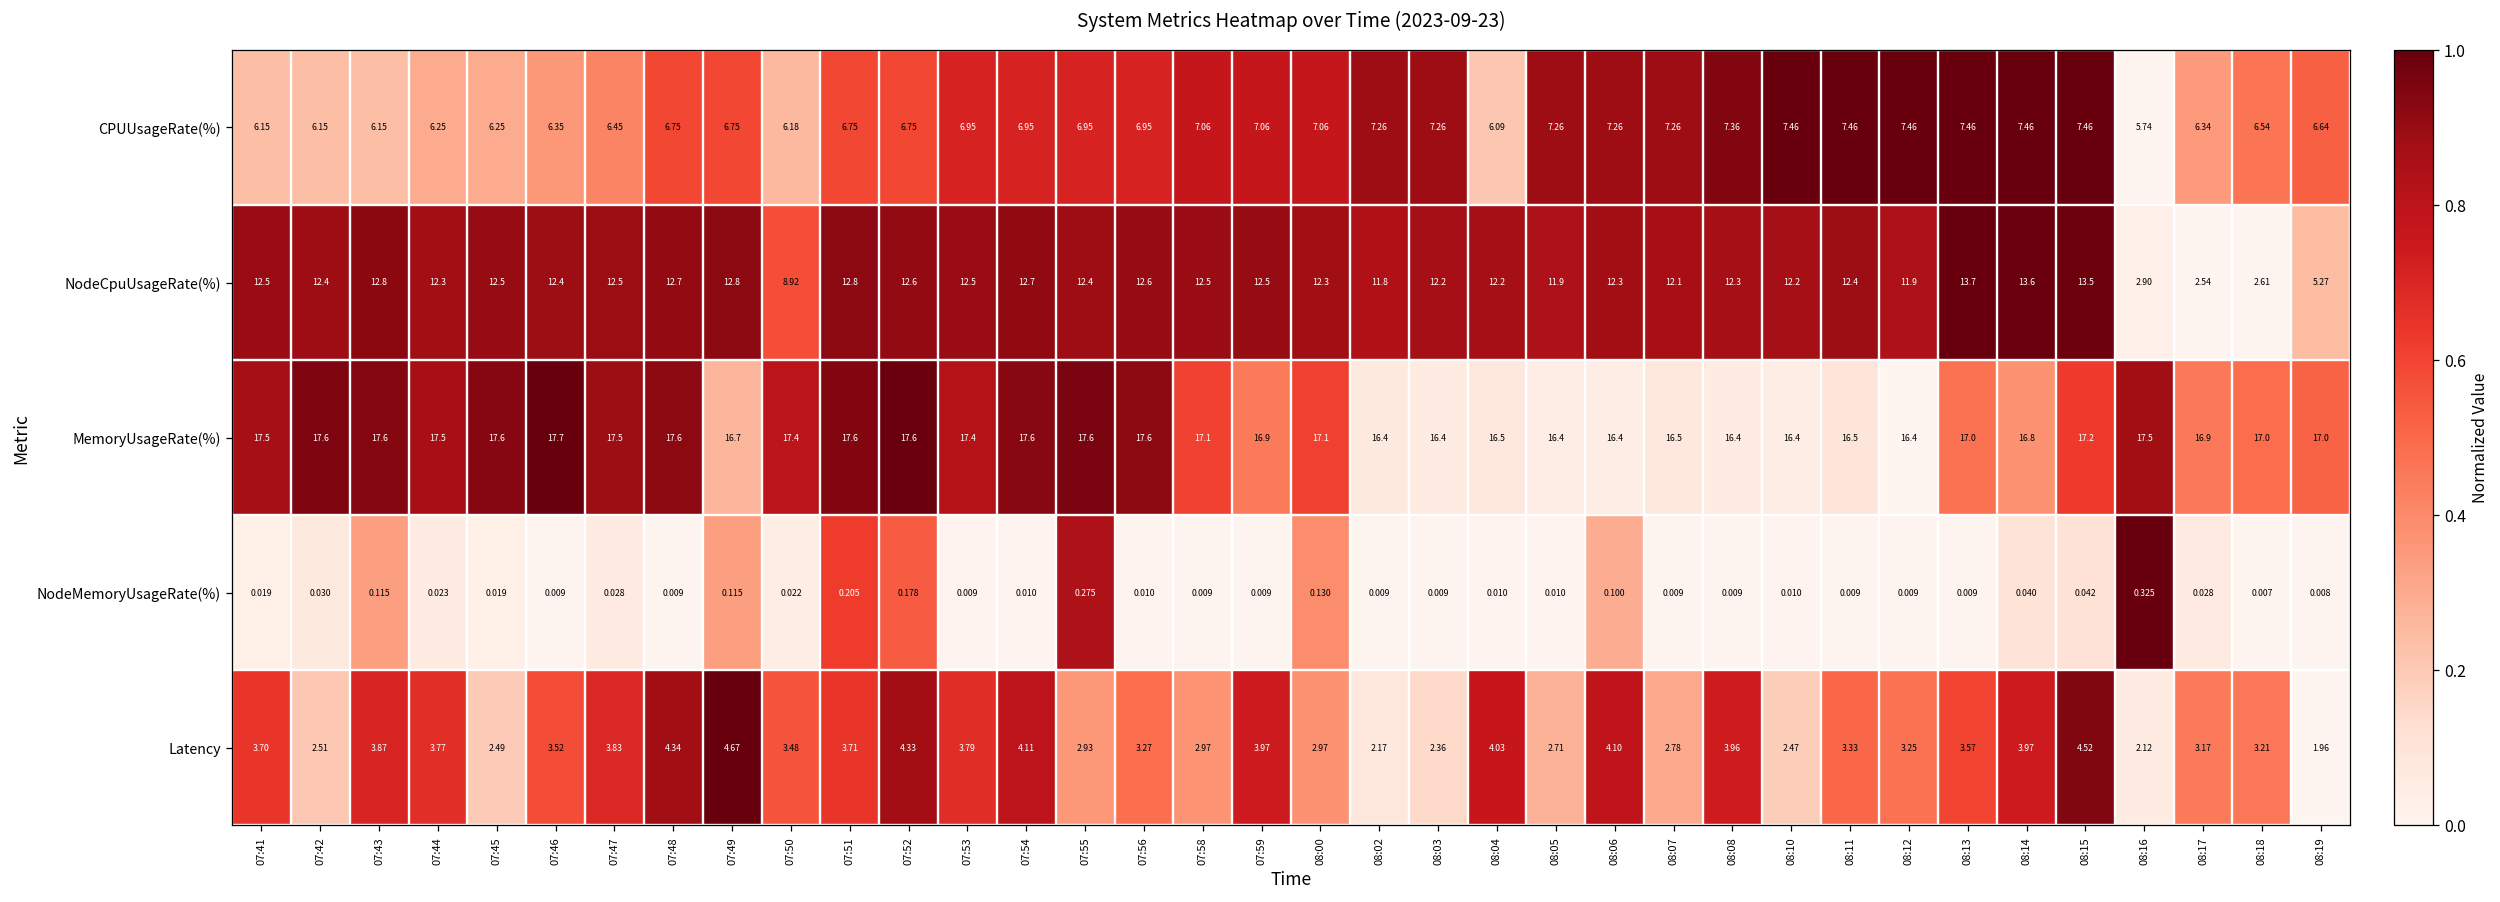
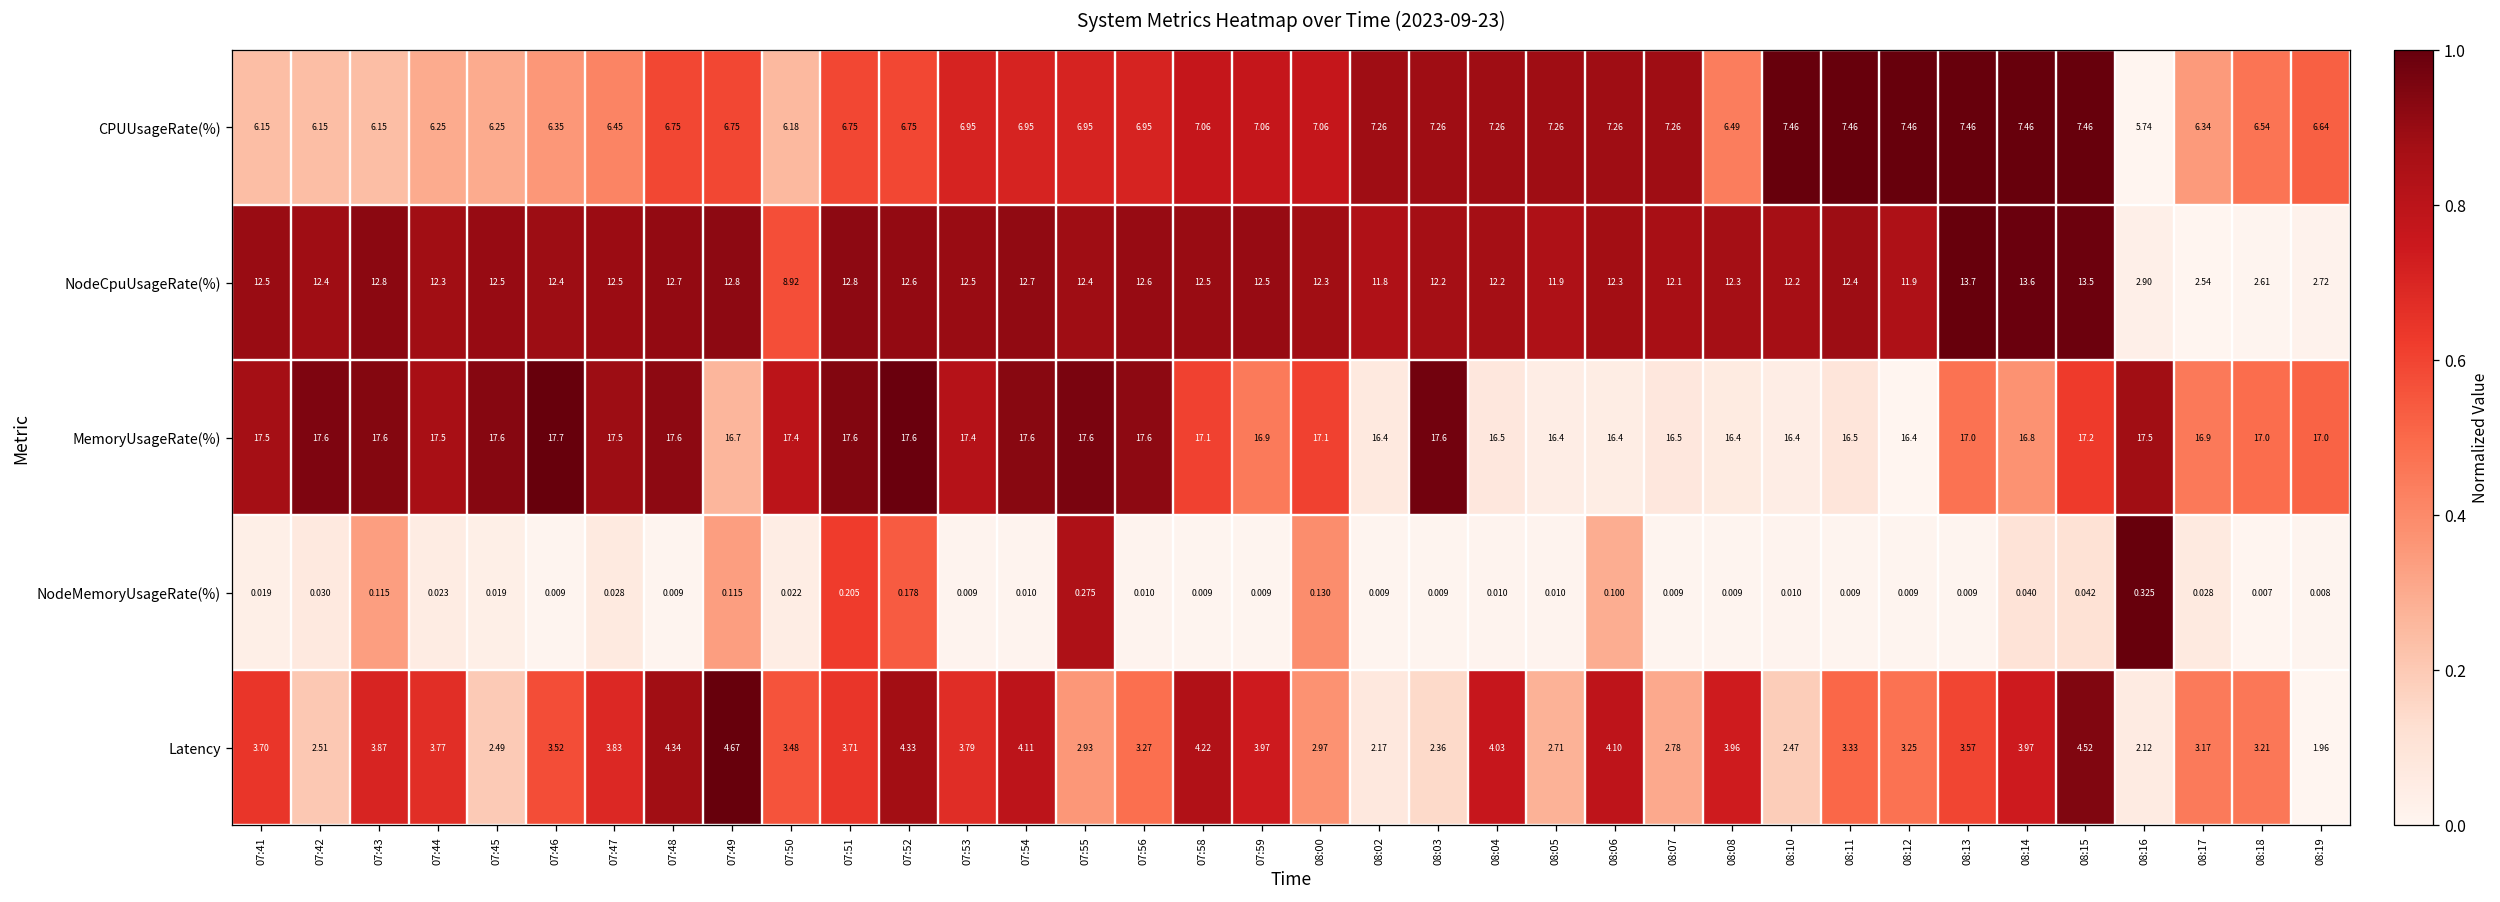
  {
    "CPUUsageRate(%)": {
      "07:41": 6.15,
      "07:42": 6.15,
      "07:43": 6.15,
      "07:44": 6.25,
      "07:45": 6.25,
      "07:46": 6.35,
      "07:47": 6.45,
      "07:48": 6.75,
      "07:49": 6.75,
      "07:50": 6.18,
      "07:51": 6.75,
      "07:52": 6.75,
      "07:53": 6.95,
      "07:54": 6.95,
      "07:55": 6.95,
      "07:56": 6.95,
      "07:58": 7.06,
      "07:59": 7.06,
      "08:00": 7.06,
      "08:02": 7.26,
      "08:03": 7.26,
-     "08:04": 6.09,
+     "08:04": 7.26,
      "08:05": 7.26,
      "08:06": 7.26,
      "08:07": 7.26,
-     "08:08": 7.36,
+     "08:08": 6.49,
      "08:10": 7.46,
      "08:11": 7.46,
      "08:12": 7.46,
      "08:13": 7.46,
      "08:14": 7.46,
      "08:15": 7.46,
      "08:16": 5.74,
      "08:17": 6.34,
      "08:18": 6.54,
      "08:19": 6.64
    },
    "NodeCpuUsageRate(%)": {
      "07:41": 12.5,
      "07:42": 12.4,
      "07:43": 12.8,
      "07:44": 12.3,
      "07:45": 12.5,
      "07:46": 12.4,
      "07:47": 12.5,
      "07:48": 12.7,
      "07:49": 12.8,
      "07:50": 8.92,
      "07:51": 12.8,
      "07:52": 12.6,
      "07:53": 12.5,
      "07:54": 12.7,
      "07:55": 12.4,
      "07:56": 12.6,
      "07:58": 12.5,
      "07:59": 12.5,
      "08:00": 12.3,
      "08:02": 11.8,
      "08:03": 12.2,
      "08:04": 12.2,
      "08:05": 11.9,
      "08:06": 12.3,
      "08:07": 12.1,
      "08:08": 12.3,
      "08:10": 12.2,
      "08:11": 12.4,
      "08:12": 11.9,
      "08:13": 13.7,
      "08:14": 13.6,
      "08:15": 13.5,
      "08:16": 2.90,
      "08:17": 2.54,
      "08:18": 2.61,
-     "08:19": 5.27
+     "08:19": 2.72
    },
    "MemoryUsageRate(%)": {
      "07:41": 17.5,
      "07:42": 17.6,
      "07:43": 17.6,
      "07:44": 17.5,
      "07:45": 17.6,
      "07:46": 17.7,
      "07:47": 17.5,
      "07:48": 17.6,
      "07:49": 16.7,
      "07:50": 17.4,
      "07:51": 17.6,
      "07:52": 17.6,
      "07:53": 17.4,
      "07:54": 17.6,
      "07:55": 17.6,
      "07:56": 17.6,
      "07:58": 17.1,
      "07:59": 16.9,
      "08:00": 17.1,
      "08:02": 16.4,
-     "08:03": 16.4,
+     "08:03": 17.6,
      "08:04": 16.5,
      "08:05": 16.4,
      "08:06": 16.4,
      "08:07": 16.5,
      "08:08": 16.4,
      "08:10": 16.4,
      "08:11": 16.5,
      "08:12": 16.4,
      "08:13": 17.0,
      "08:14": 16.8,
      "08:15": 17.2,
      "08:16": 17.5,
      "08:17": 16.9,
      "08:18": 17.0,
      "08:19": 17.0
    },
    "NodeMemoryUsageRate(%)": {
      "07:41": 0.019,
      "07:42": 0.030,
      "07:43": 0.115,
      "07:44": 0.023,
      "07:45": 0.019,
      "07:46": 0.009,
      "07:47": 0.028,
      "07:48": 0.009,
      "07:49": 0.115,
      "07:50": 0.022,
      "07:51": 0.205,
      "07:52": 0.178,
      "07:53": 0.009,
      "07:54": 0.010,
      "07:55": 0.275,
      "07:56": 0.010,
      "07:58": 0.009,
      "07:59": 0.009,
      "08:00": 0.130,
      "08:02": 0.009,
      "08:03": 0.009,
      "08:04": 0.010,
      "08:05": 0.010,
      "08:06": 0.100,
      "08:07": 0.009,
      "08:08": 0.009,
      "08:10": 0.010,
      "08:11": 0.009,
      "08:12": 0.009,
      "08:13": 0.009,
      "08:14": 0.040,
      "08:15": 0.042,
      "08:16": 0.325,
      "08:17": 0.028,
      "08:18": 0.007,
      "08:19": 0.008
    },
    "Latency": {
      "07:41": 3.70,
      "07:42": 2.51,
      "07:43": 3.87,
      "07:44": 3.77,
      "07:45": 2.49,
      "07:46": 3.52,
      "07:47": 3.83,
      "07:48": 4.34,
      "07:49": 4.67,
      "07:50": 3.48,
      "07:51": 3.71,
      "07:52": 4.33,
      "07:53": 3.79,
      "07:54": 4.11,
      "07:55": 2.93,
      "07:56": 3.27,
-     "07:58": 2.97,
+     "07:58": 4.22,
      "07:59": 3.97,
      "08:00": 2.97,
      "08:02": 2.17,
      "08:03": 2.36,
      "08:04": 4.03,
      "08:05": 2.71,
      "08:06": 4.10,
      "08:07": 2.78,
      "08:08": 3.96,
      "08:10": 2.47,
      "08:11": 3.33,
      "08:12": 3.25,
      "08:13": 3.57,
      "08:14": 3.97,
      "08:15": 4.52,
      "08:16": 2.12,
      "08:17": 3.17,
      "08:18": 3.21,
      "08:19": 1.96
    }
  }
